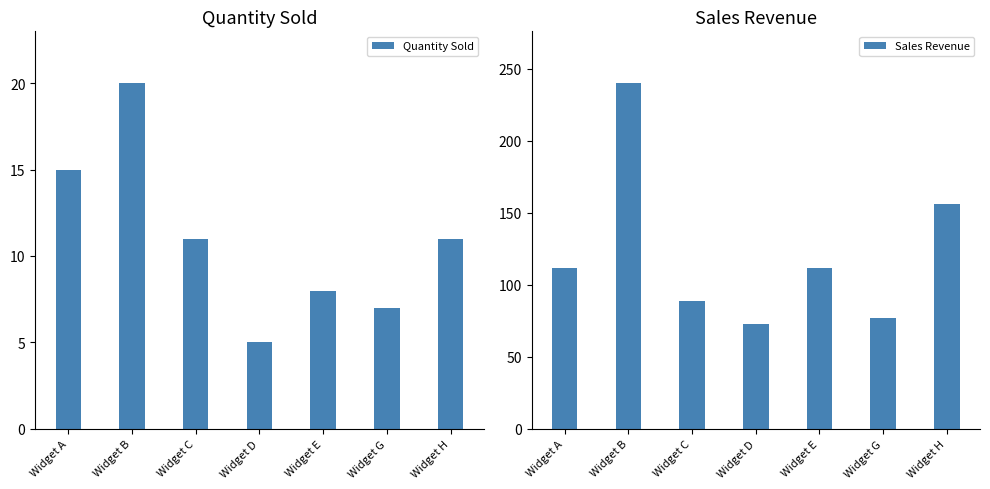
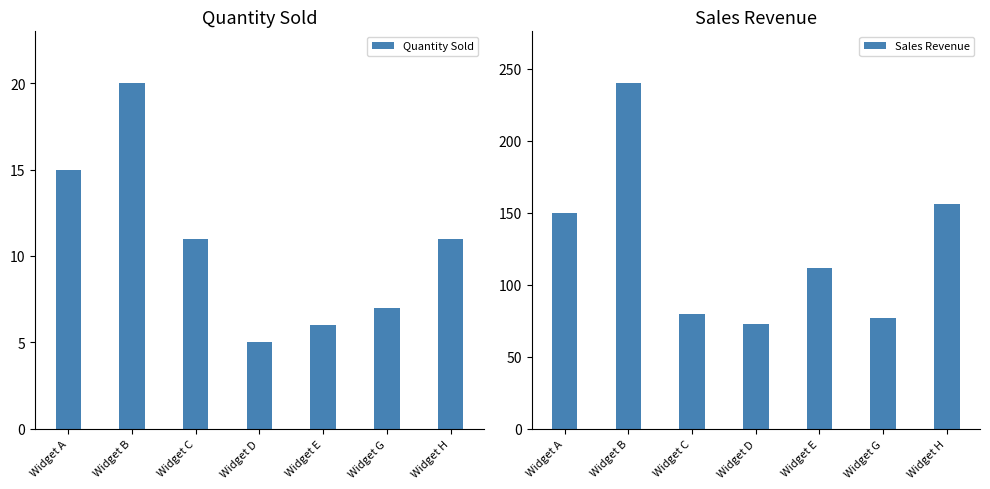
  {
    "Quantity Sold": {
      "Widget A": 15,
      "Widget B": 20,
      "Widget C": 11,
      "Widget D": 5,
-     "Widget E": 8,
+     "Widget E": 6,
      "Widget G": 7,
      "Widget H": 11
    },
    "Sales Revenue": {
-     "Widget A": 112,
+     "Widget A": 150,
      "Widget B": 240,
-     "Widget C": 89,
+     "Widget C": 80,
      "Widget D": 73,
      "Widget E": 112,
      "Widget G": 77,
      "Widget H": 156
    }
  }
